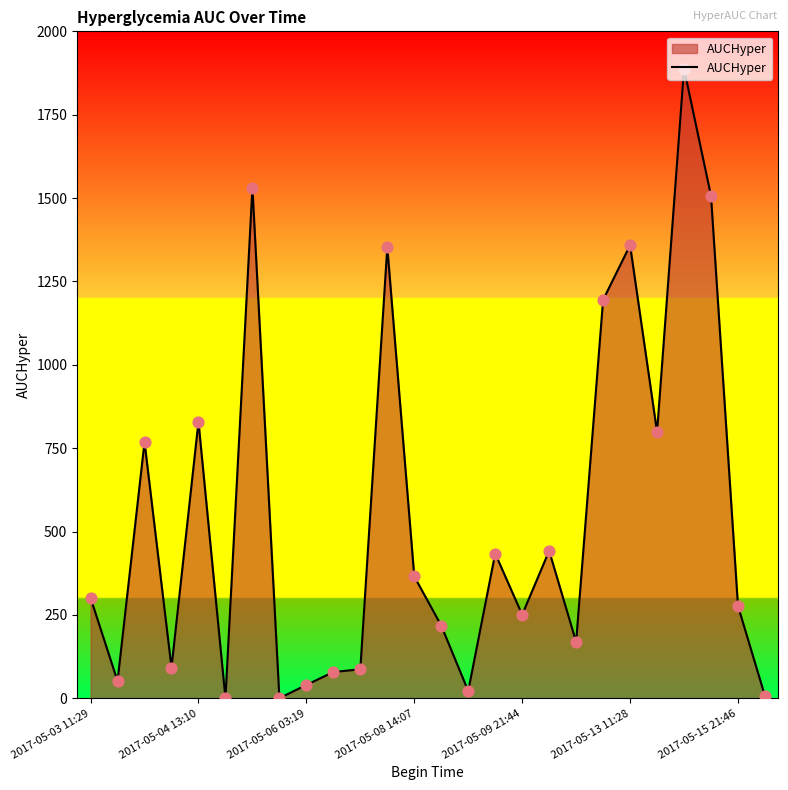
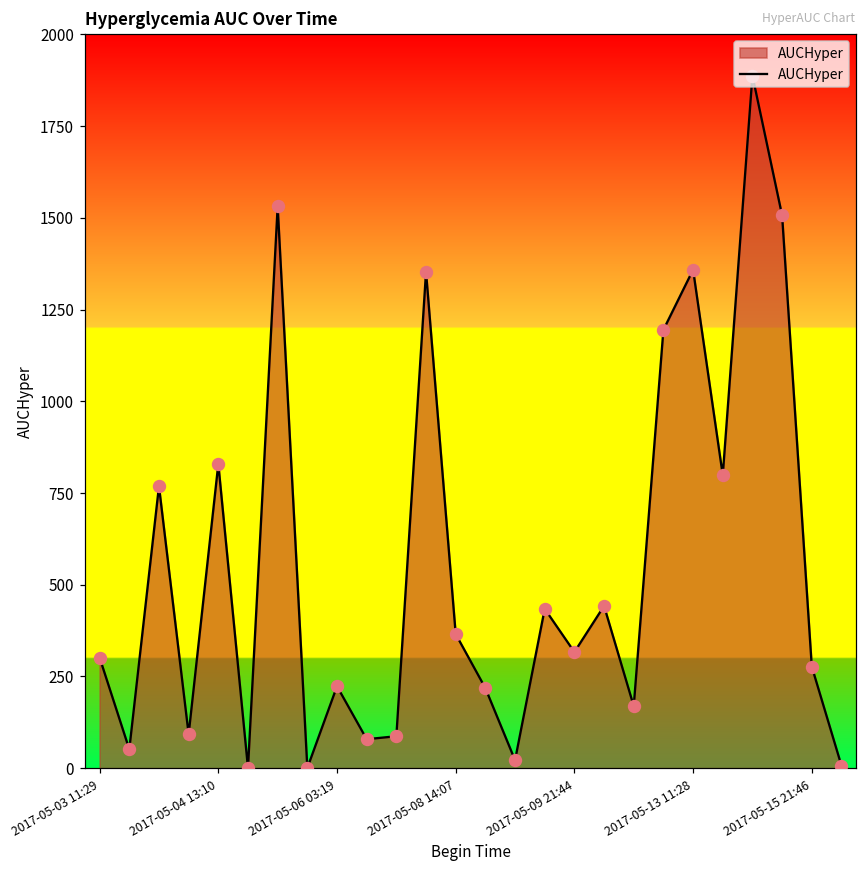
  {
    "2017-05-03 11:29": 300,
    "2017-05-04 13:10": 830,
-   "2017-05-06 03:19": 40,
+   "2017-05-06 03:19": 220,
    "2017-05-08 14:07": 370,
-   "2017-05-09 21:44": 250,
+   "2017-05-09 21:44": 320,
    "2017-05-13 11:28": 1360,
    "2017-05-15 21:46": 280
  }
